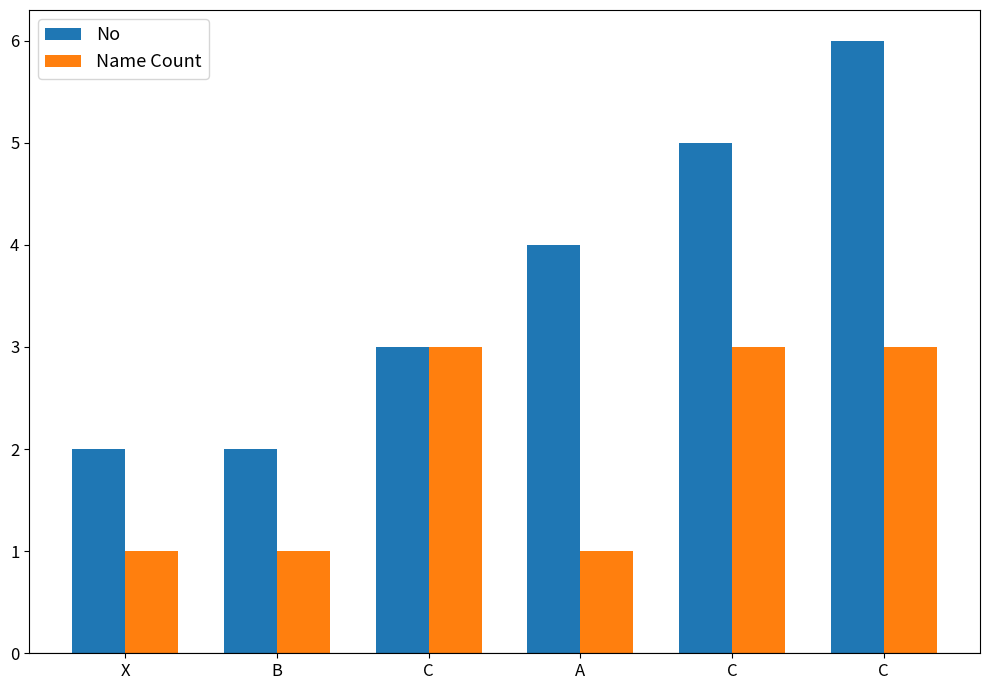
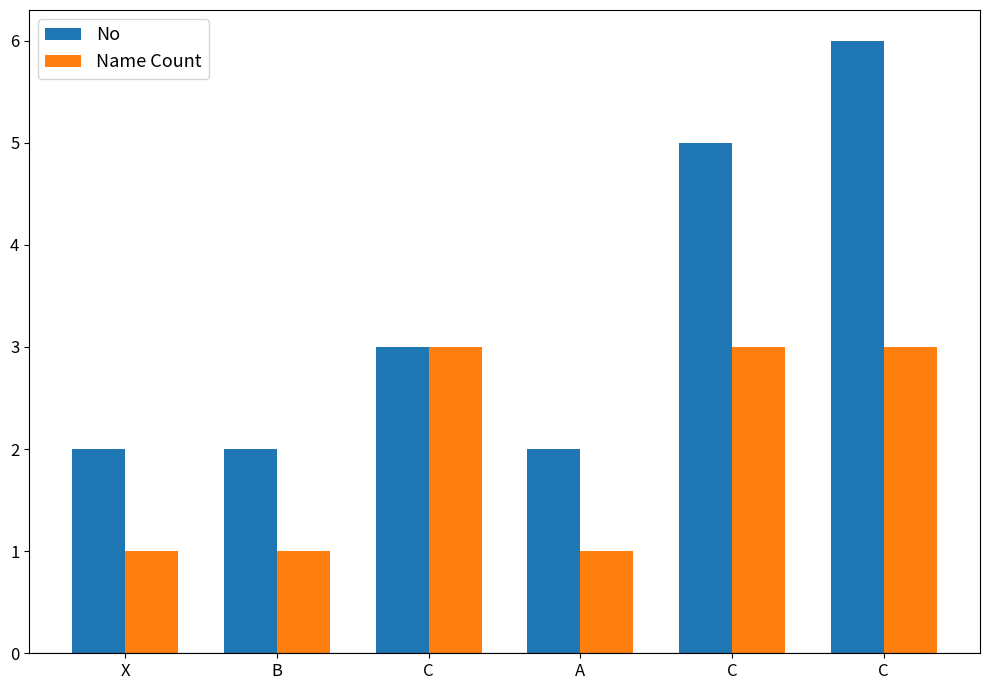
  {
    "No": {
      "X": 2,
      "B": 2,
-     "A": 4
+     "A": 2
    },
    "Name Count": {
      "X": 1,
      "B": 1,
      "A": 1
    }
  }
